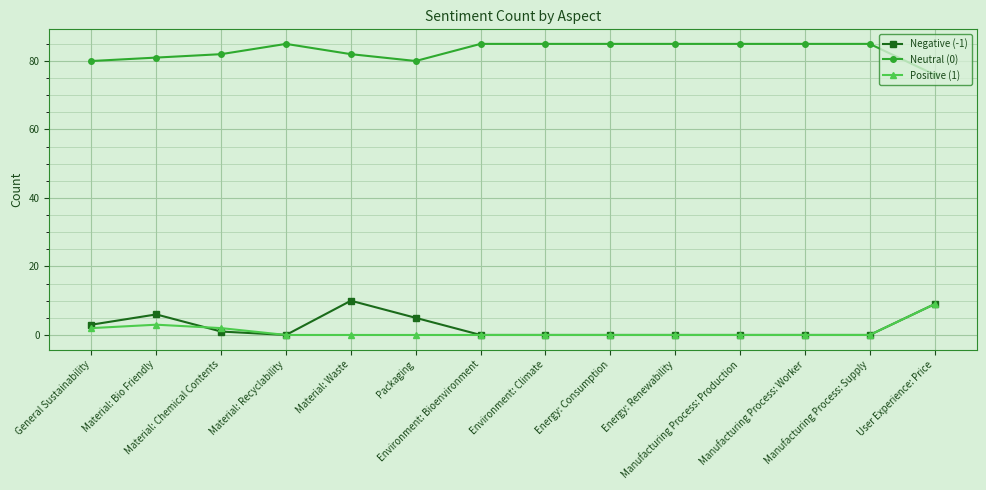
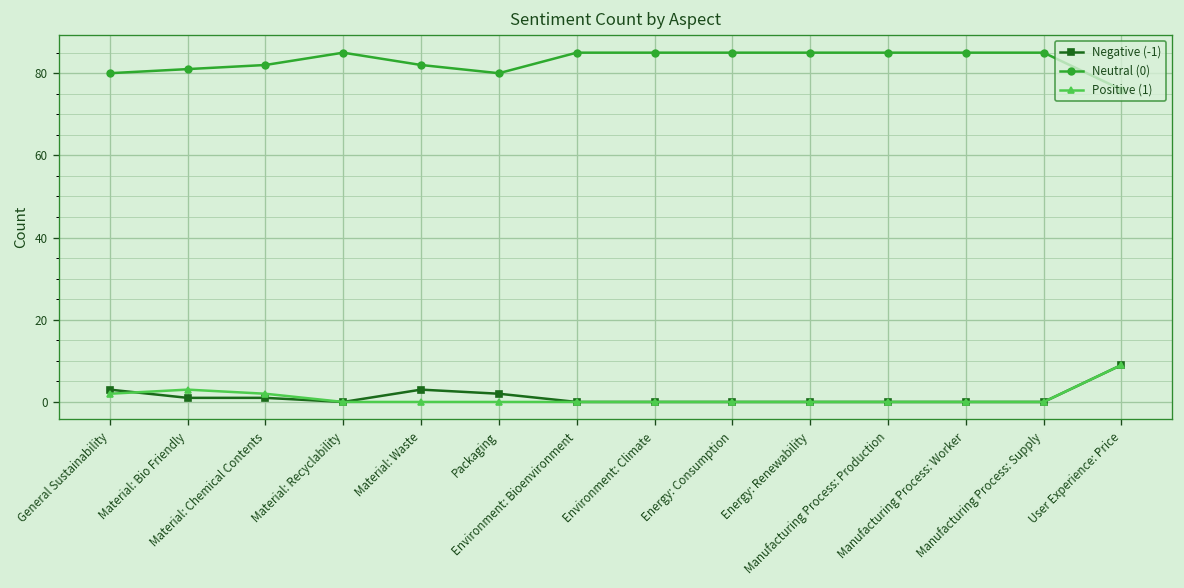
  {
    "Negative (-1)": {
      "General Sustainability": 3,
-     "Material: Bio Friendly": 6,
+     "Material: Bio Friendly": 1,
      "Material: Chemical Contents": 1,
-     "Material: Waste": 10,
-     "Packaging": 5
+     "Material: Waste": 3,
+     "Packaging": 2
    }
  }
